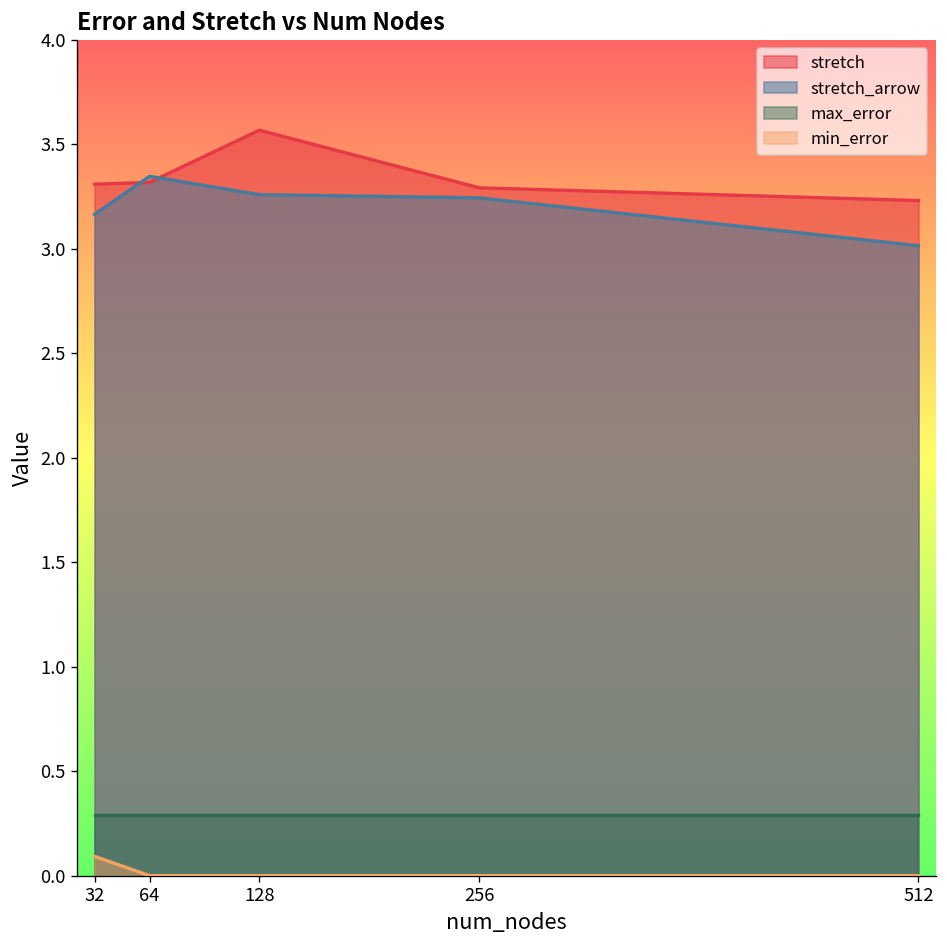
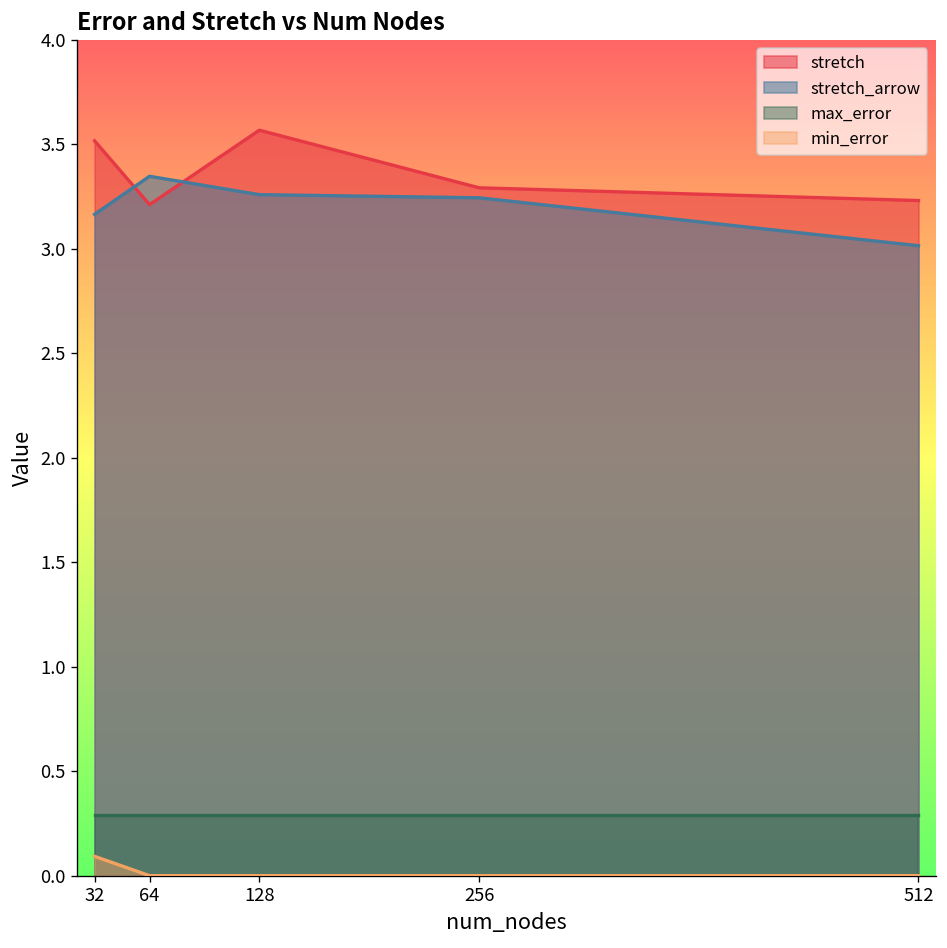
  {
    "stretch": {
-     "32": 3.31,
-     "64": 3.32,
+     "32": 3.52,
+     "64": 3.21,
      "128": 3.57,
      "256": 3.29,
      "512": 3.23
    },
    "min_error": {
      "32": 0.09,
      "64": 0.00,
      "128": 0.00,
      "256": 0.00,
      "512": 0.00
    }
  }
